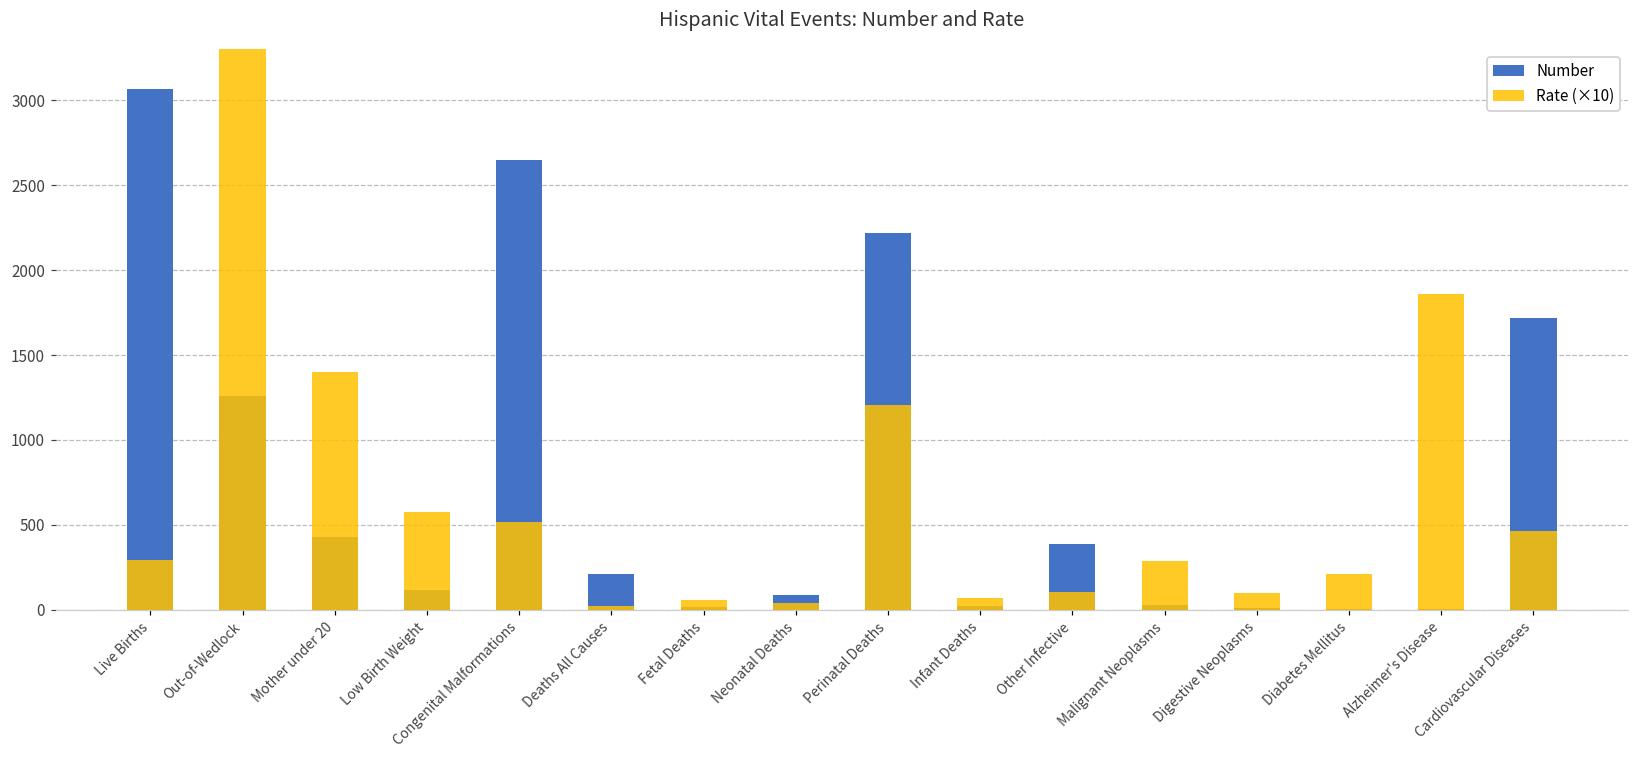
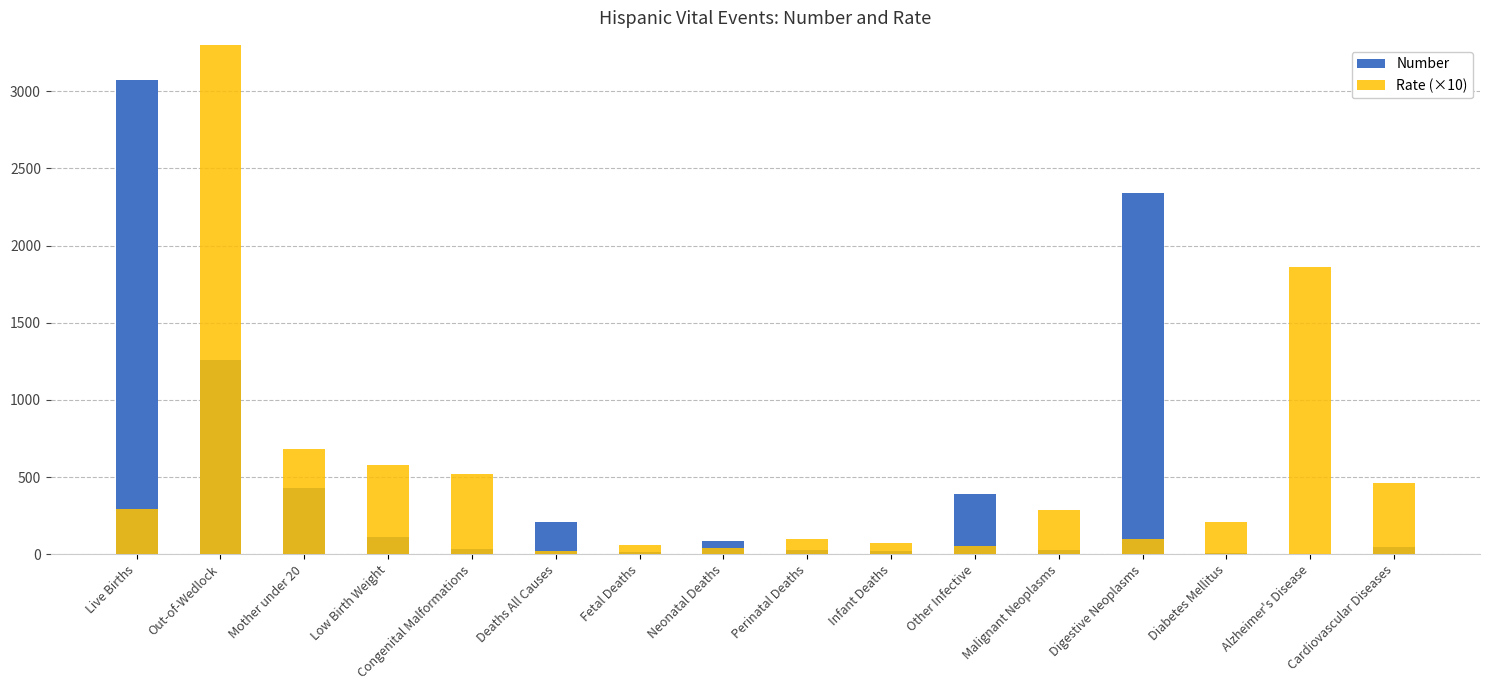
  {
    "Number": {
      "Live Births": 3070,
-     "Congenital Malformations": 2650,
+     "Congenital Malformations": 30,
      "Deaths All Causes": 210,
      "Neonatal Deaths": 90,
-     "Perinatal Deaths": 2220,
+     "Perinatal Deaths": 30,
      "Other Infective": 390,
-     "Digestive Neoplasms": 10,
-     "Cardiovascular Diseases": 1720
+     "Digestive Neoplasms": 2340,
+     "Cardiovascular Diseases": 50
    },
    "Rate (×10)": {
-     "Mother under 20": 1400,
+     "Mother under 20": 680,
      "Low Birth Weight": 580,
      "Fetal Deaths": 60,
-     "Perinatal Deaths": 1210,
+     "Perinatal Deaths": 100,
      "Infant Deaths": 70,
-     "Other Infective": 110,
+     "Other Infective": 50,
      "Malignant Neoplasms": 290,
      "Diabetes Mellitus": 210,
      "Alzheimer's Disease": 1860
    }
  }
